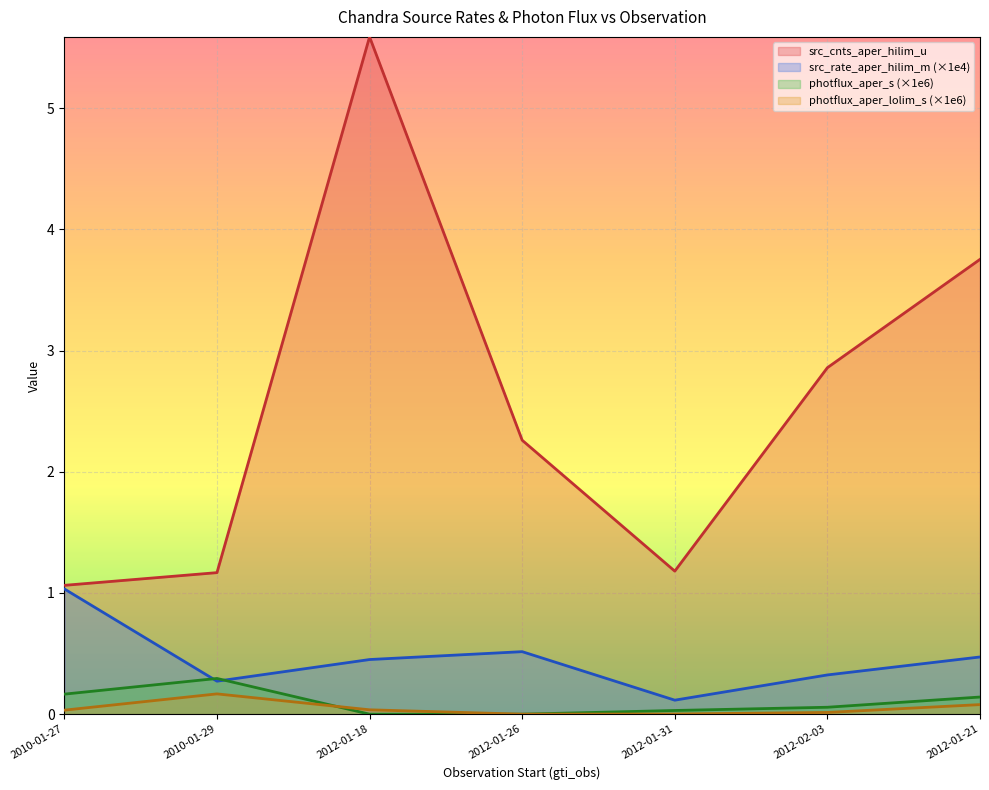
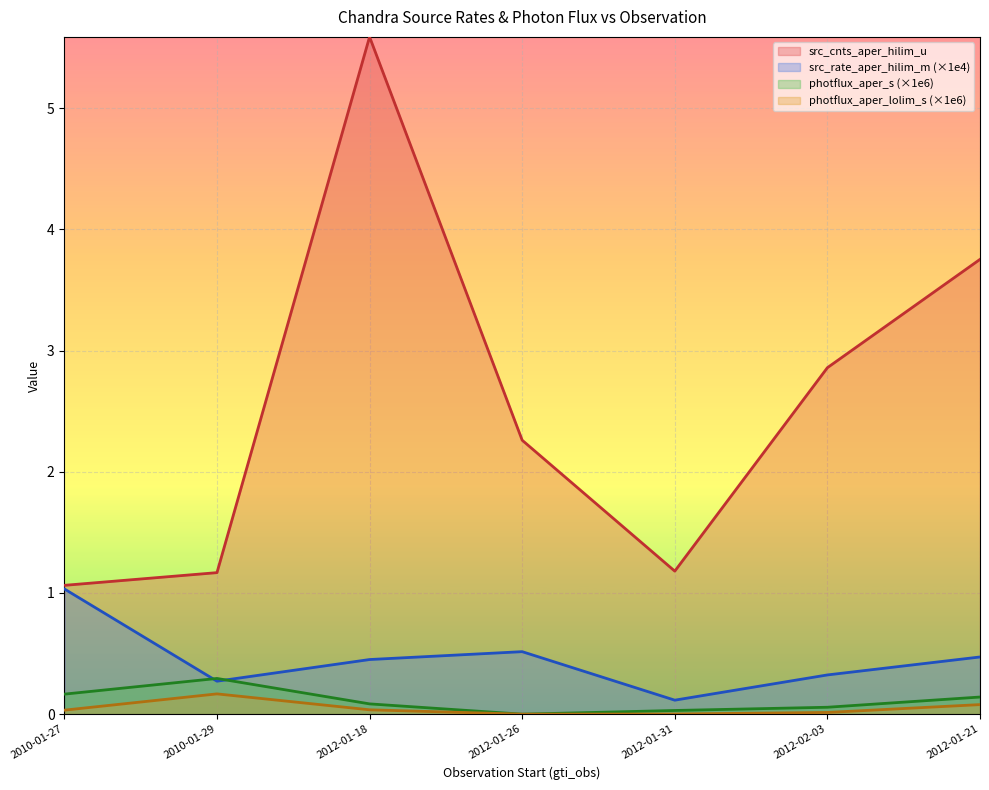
  {
    "src_rate_aper_hilim_m (×1e4)": {
      "2010-01-27": 1.03,
      "2010-01-29": 0.27,
      "2012-01-18": 0.45,
      "2012-01-26": 0.52,
      "2012-01-31": 0.12,
      "2012-02-03": 0.32,
      "2012-01-21": 0.47
    },
    "photflux_aper_s (×1e6)": {
      "2010-01-27": 0.17,
      "2010-01-29": 0.29,
-     "2012-01-18": 0.00,
+     "2012-01-18": 0.08,
      "2012-01-31": 0.03,
      "2012-02-03": 0.06,
      "2012-01-21": 0.14
    }
  }
